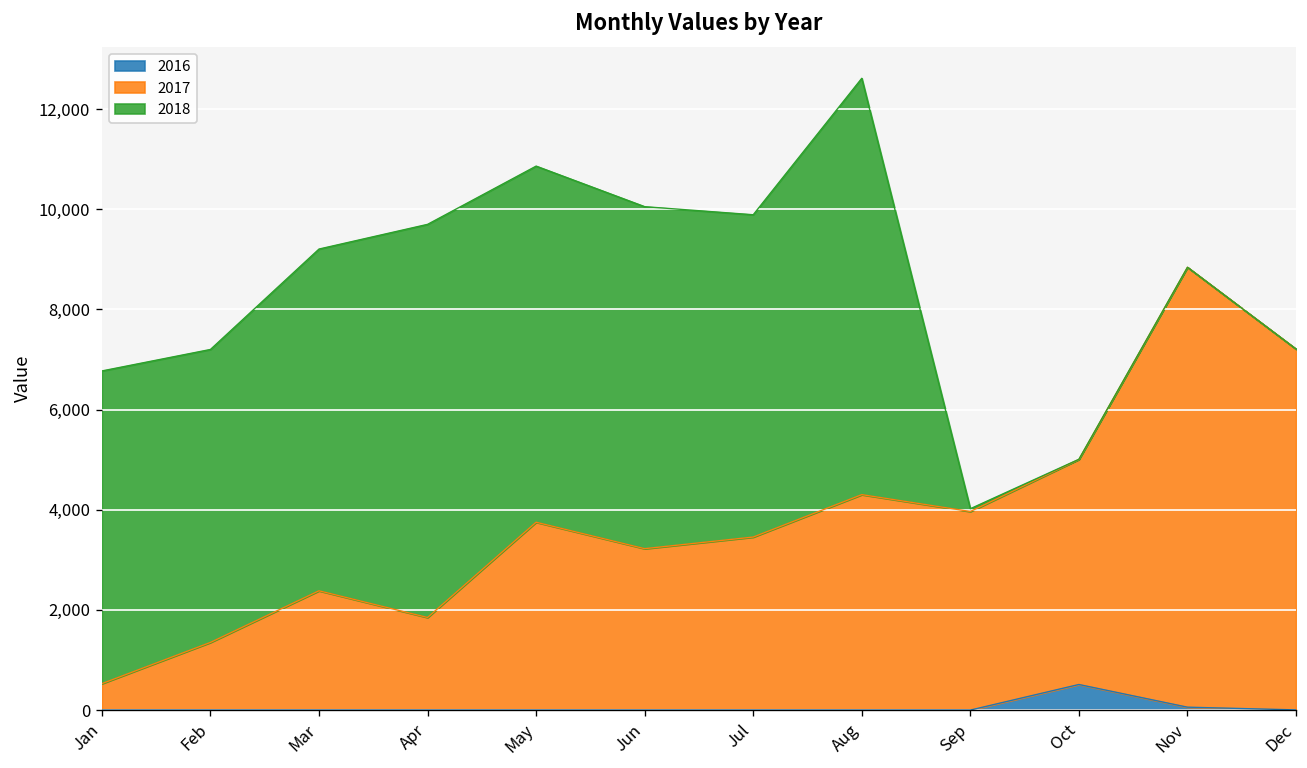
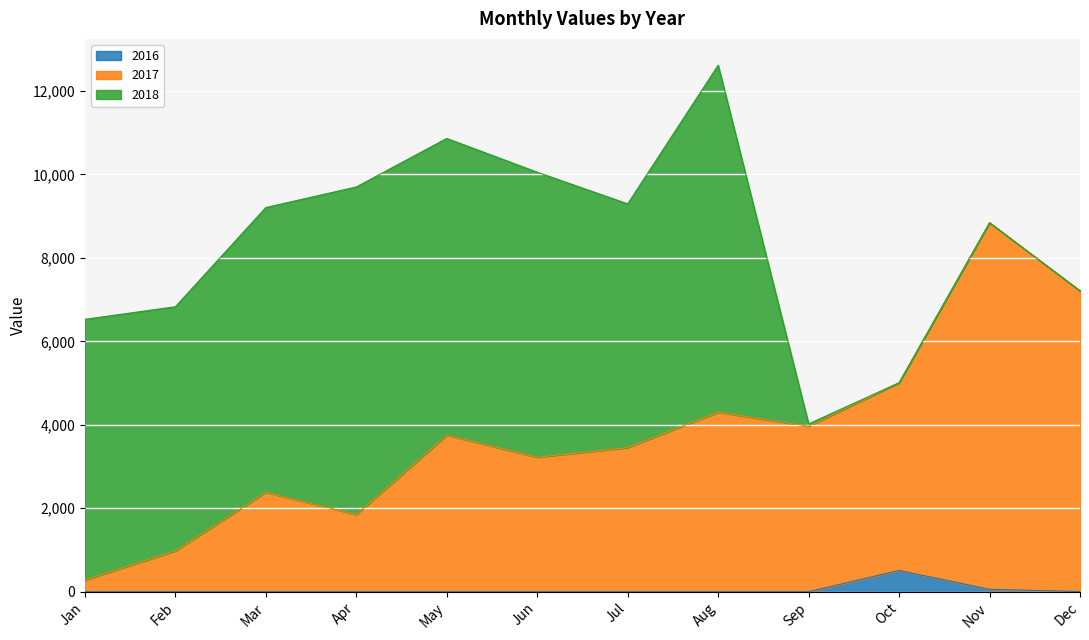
  {
    "2016": {
      "Jan": "0",
      "Feb": "0",
      "Mar": "0",
      "Apr": "0",
      "May": "0",
      "Jun": "0",
      "Jul": "0",
      "Aug": "0",
      "Sep": "0",
      "Oct": "500",
      "Nov": "100",
      "Dec": "0"
    },
    "2017": {
-     "Jan": "500",
-     "Feb": "1,400",
+     "Jan": "300",
+     "Feb": "1,000",
      "Mar": "2,400",
      "Apr": "1,800",
      "May": "3,800",
      "Jun": "3,200",
      "Jul": "3,500",
      "Aug": "4,300"
    },
    "2018": {
      "Jan": "6,200",
      "Feb": "5,900",
      "Mar": "6,800",
      "Apr": "7,900",
      "May": "7,100",
      "Jun": "6,800",
-     "Jul": "6,400",
+     "Jul": "5,800",
      "Aug": "8,300"
    }
  }
